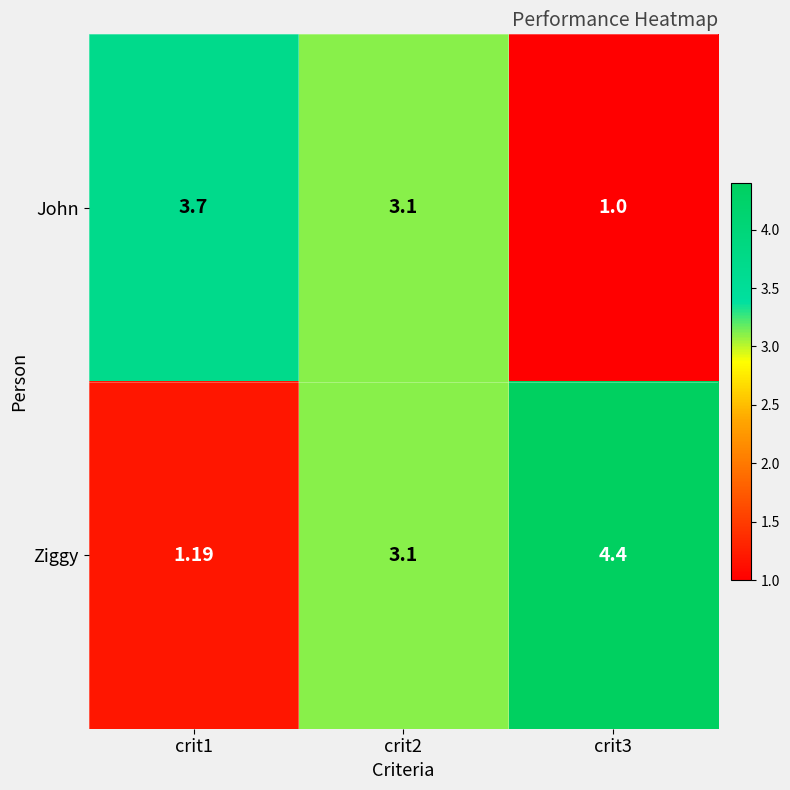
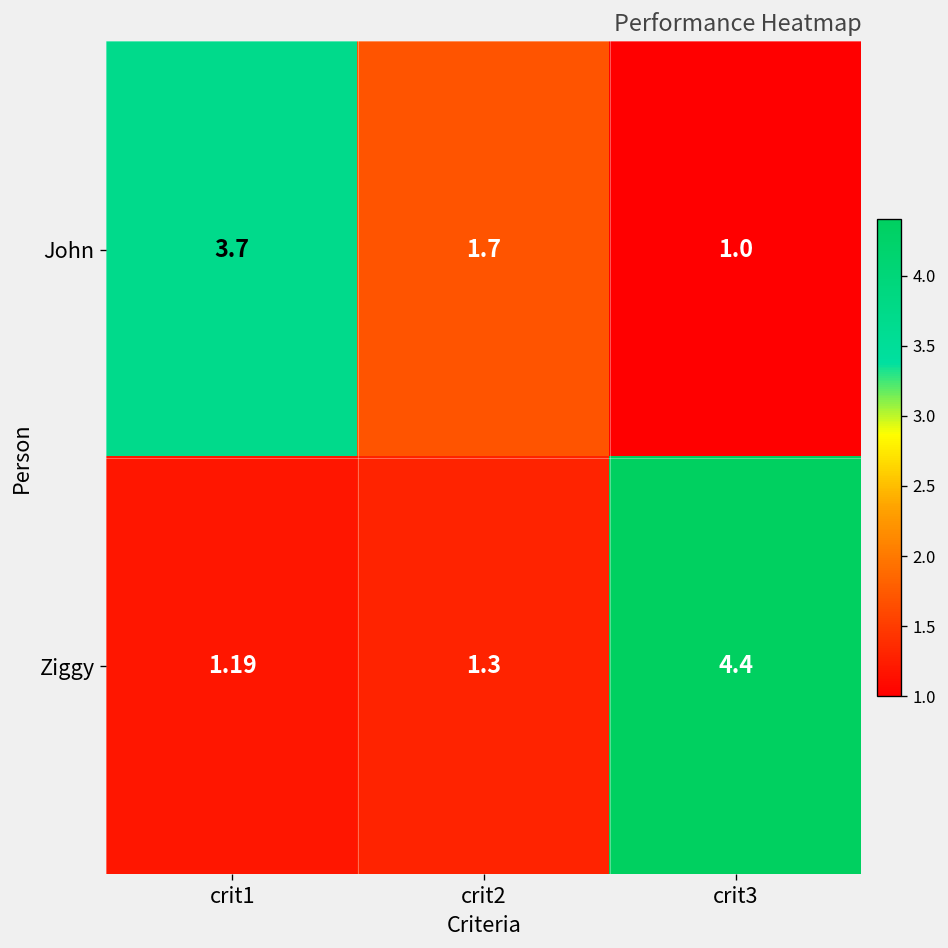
  {
    "John": {
      "crit1": 3.7,
-     "crit2": 3.1,
+     "crit2": 1.7,
      "crit3": 1.0
    },
    "Ziggy": {
      "crit1": 1.19,
-     "crit2": 3.1,
+     "crit2": 1.3,
      "crit3": 4.4
    }
  }
